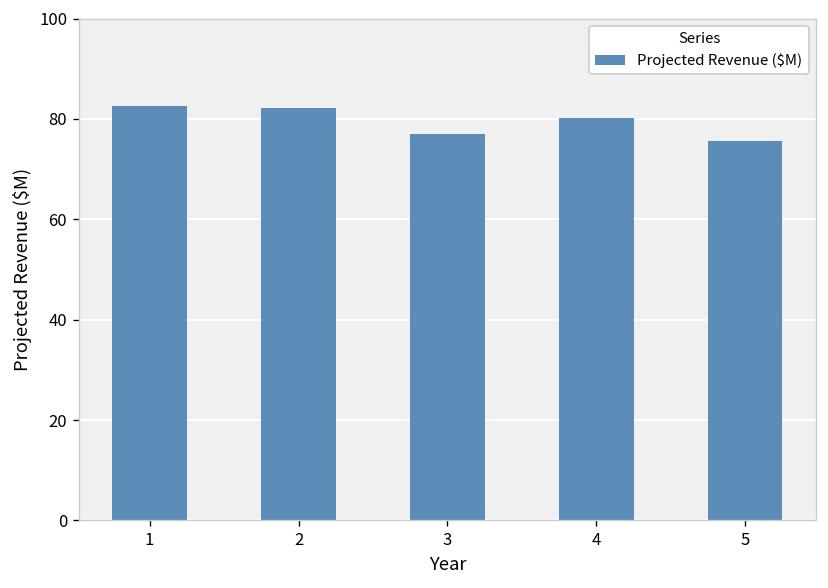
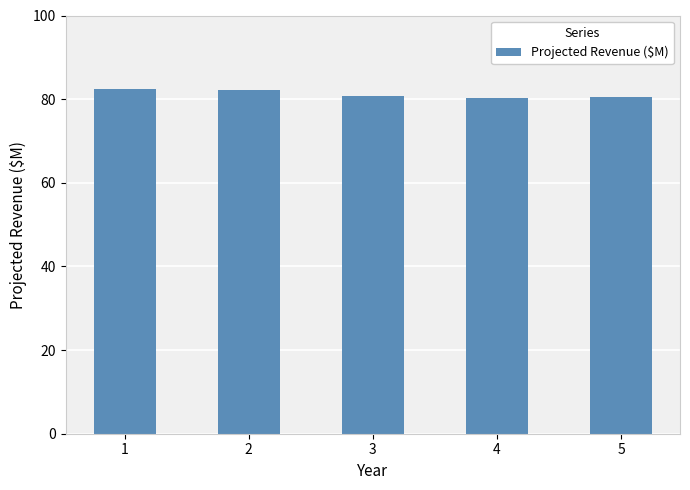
  {
    "1": 83,
    "2": 82,
-   "3": 77,
+   "3": 81,
    "4": 80,
-   "5": 76
+   "5": 80
  }
